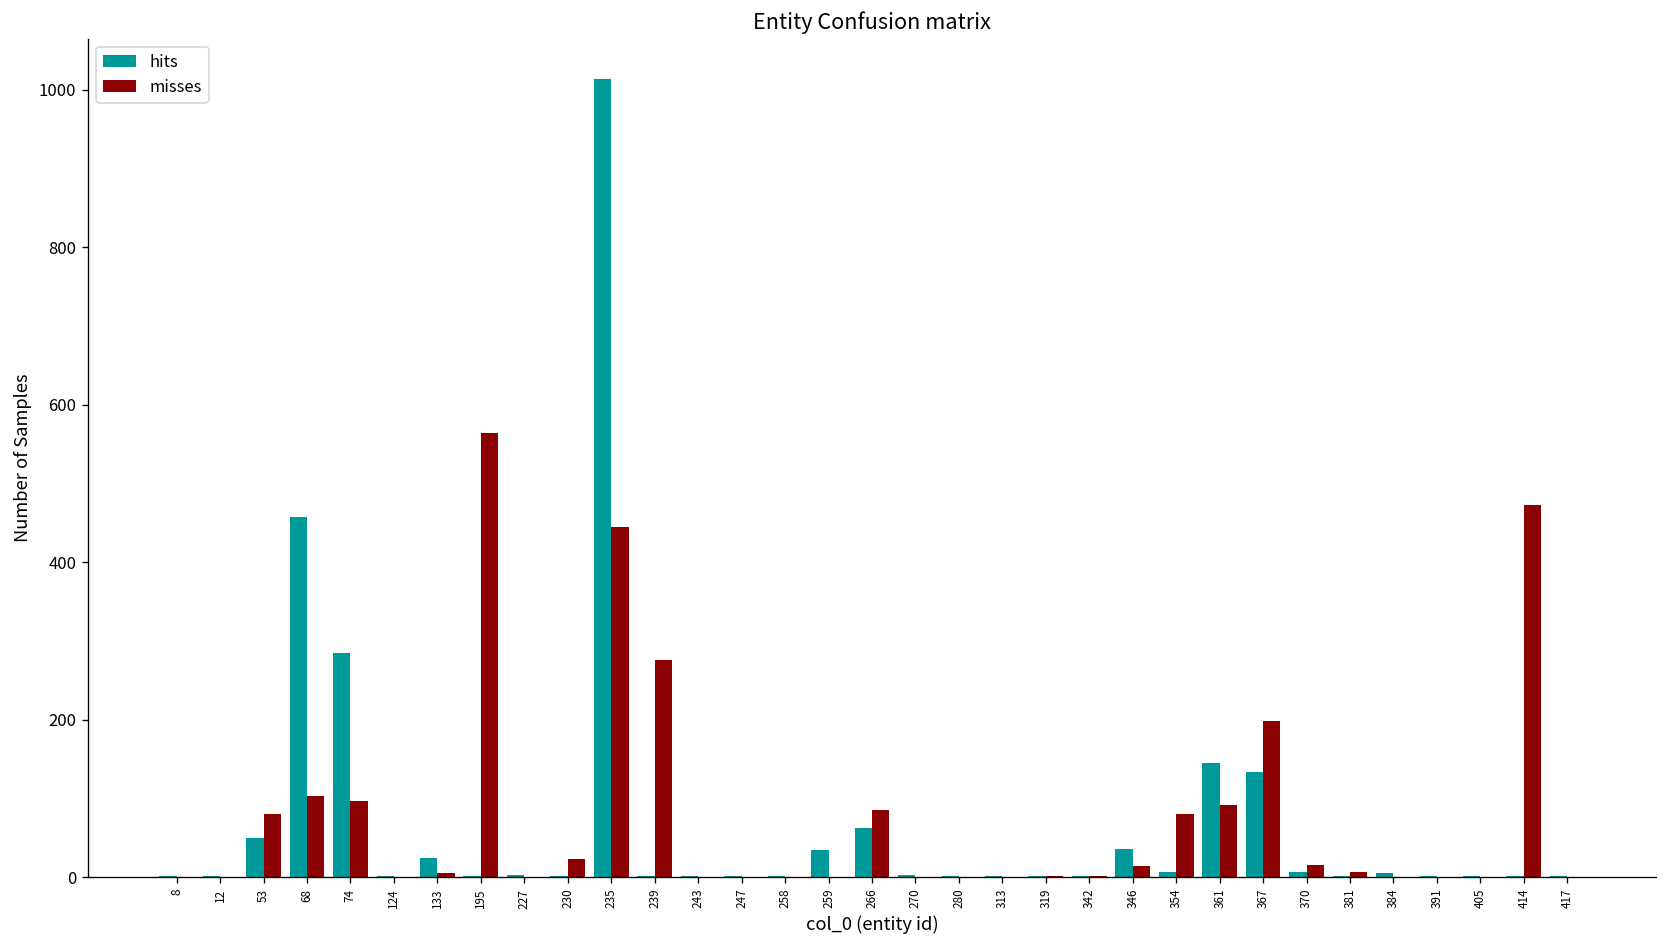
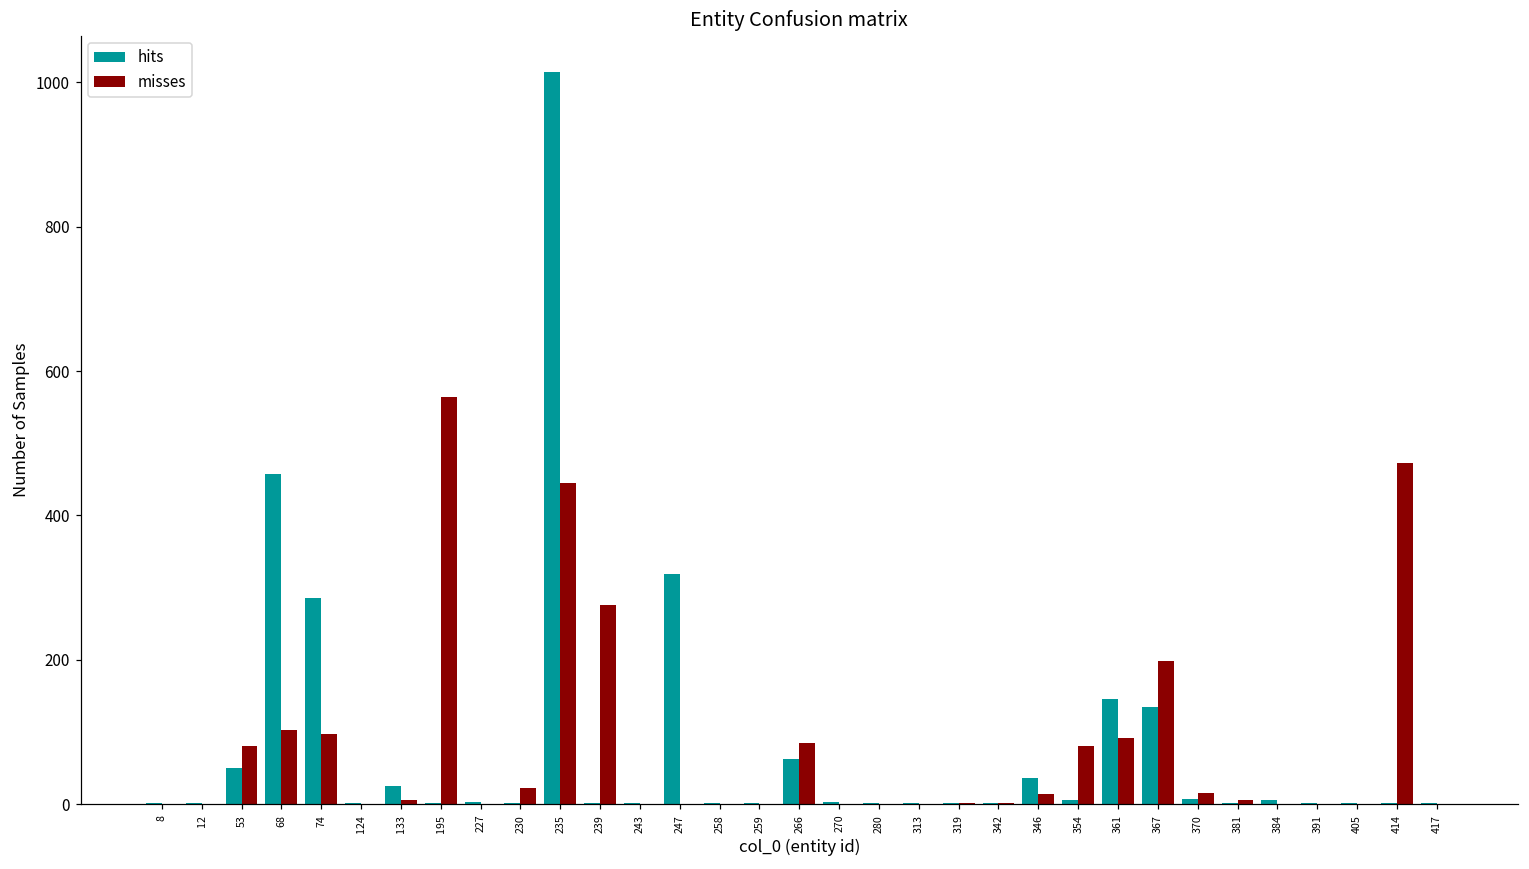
  {
    "hits": {
      "53": 50,
      "68": 460,
      "74": 290,
      "133": 30,
      "235": 1010,
-     "247": 0,
-     "259": 30,
+     "247": 320,
+     "259": 0,
      "266": 60,
      "346": 40,
      "354": 10,
      "361": 150,
      "367": 130,
      "370": 10,
      "384": 10
    },
    "misses": {
      "8": 0,
      "12": 0,
      "53": 80,
      "68": 100,
      "74": 100,
      "124": 0,
      "133": 10,
      "195": 560,
      "227": 0,
      "230": 20,
      "235": 450,
      "239": 280,
      "243": 0,
      "247": 0,
      "258": 0,
      "259": 0,
      "266": 90,
      "270": 0,
      "280": 0,
      "313": 0,
      "346": 10,
      "354": 80,
      "361": 90,
      "367": 200,
      "370": 20,
      "381": 10,
      "384": 0,
      "391": 0,
      "405": 0,
      "414": 470,
      "417": 0
    }
  }
